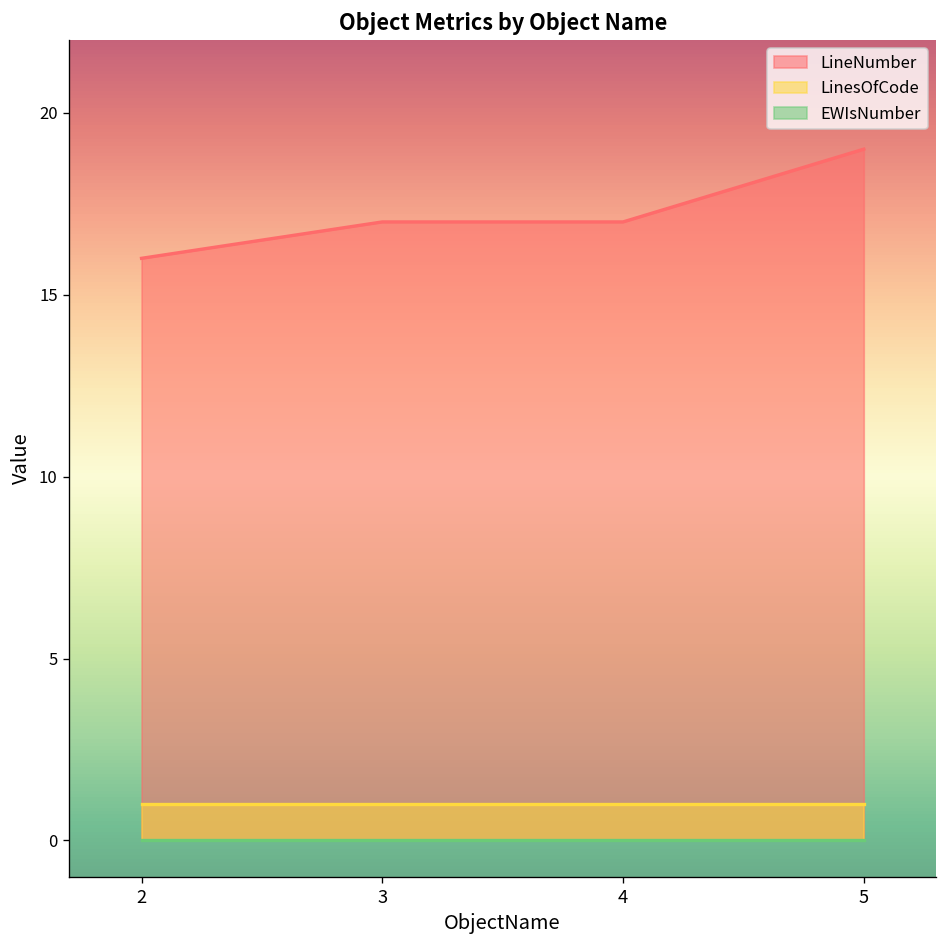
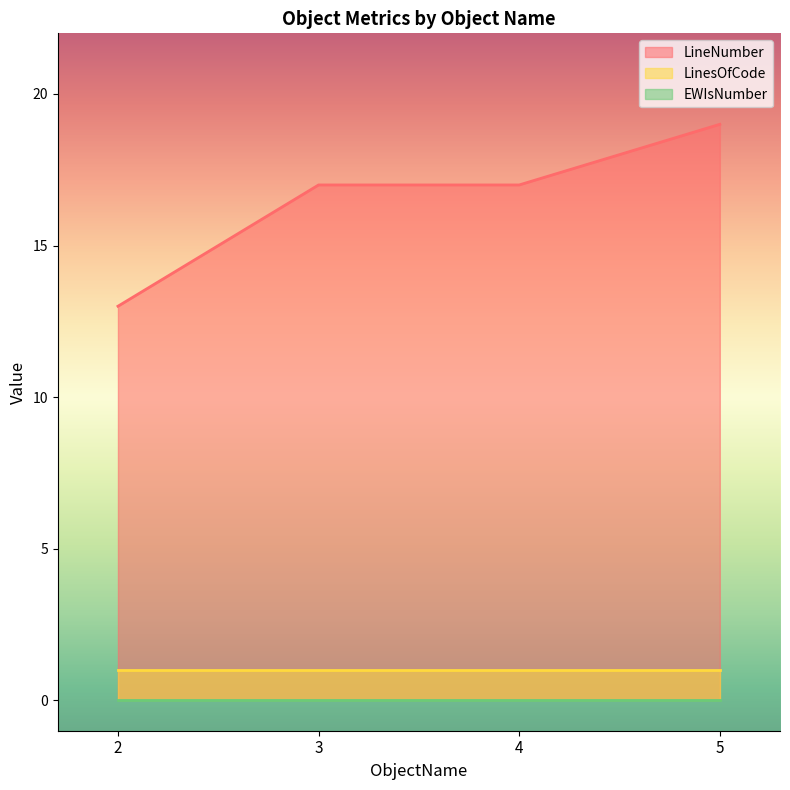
  {
    "LineNumber": {
-     "2": 16,
+     "2": 13,
      "3": 17,
      "4": 17,
      "5": 19
    },
    "LinesOfCode": {
      "2": 1,
      "3": 1,
      "4": 1,
      "5": 1
    },
    "EWIsNumber": {
      "2": 0,
      "3": 0,
      "4": 0,
      "5": 0
    }
  }
